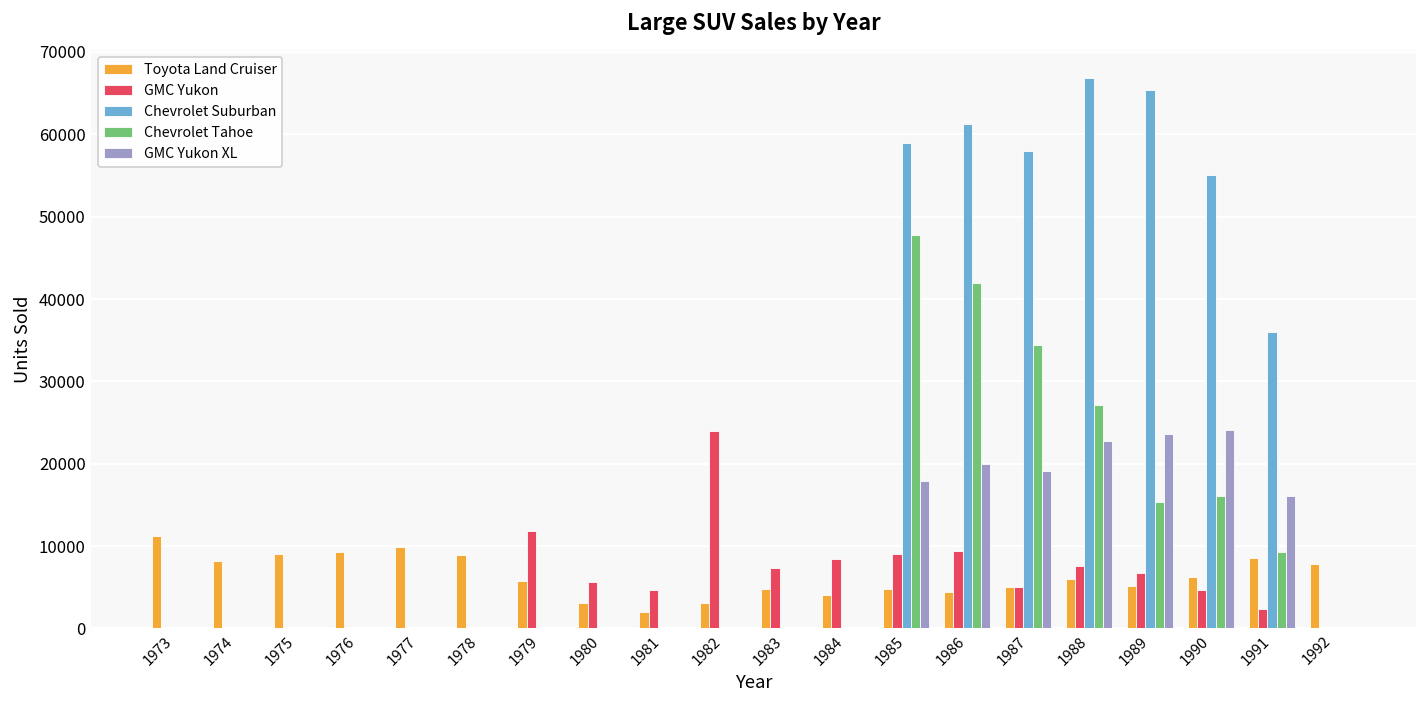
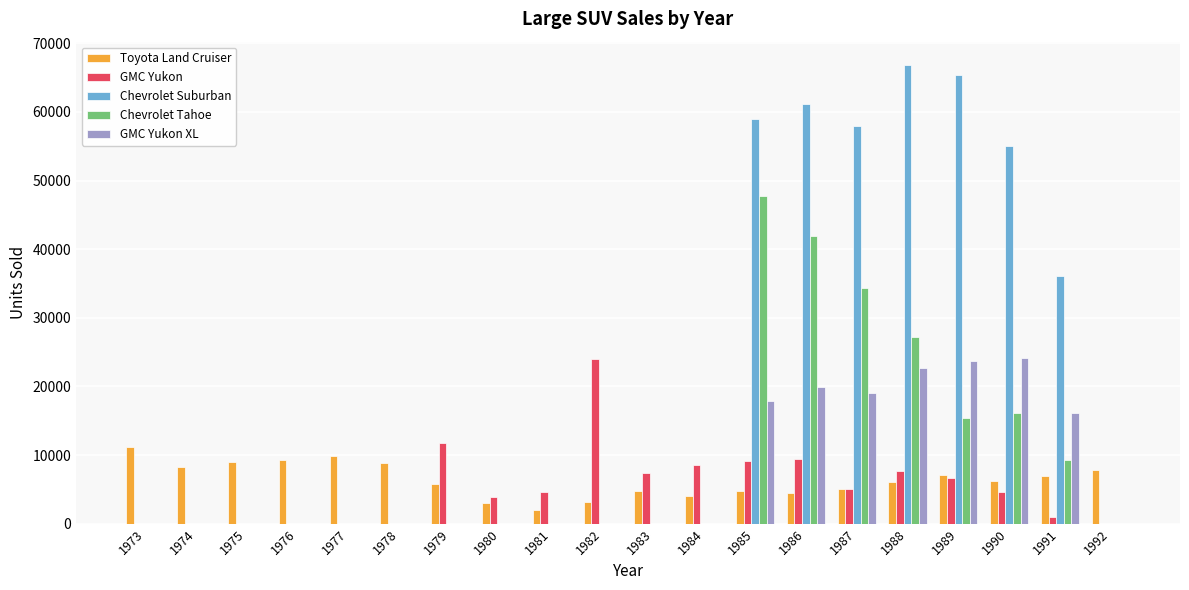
  {
    "Toyota Land Cruiser": {
      "1973": 11000,
      "1974": 8000,
      "1975": 9000,
      "1976": 9000,
      "1977": 10000,
      "1978": 9000,
      "1979": 6000,
      "1980": 3000,
      "1981": 2000,
      "1982": 3000,
      "1983": 5000,
      "1984": 4000,
      "1985": 5000,
      "1986": 4000,
      "1987": 5000,
      "1988": 6000,
-     "1989": 5000,
+     "1989": 7000,
      "1990": 6000,
-     "1991": 9000,
+     "1991": 7000,
      "1992": 8000
    },
    "GMC Yukon": {
      "1973": 0,
      "1974": 0,
      "1975": 0,
      "1976": 0,
      "1977": 0,
      "1978": 0,
      "1979": 12000,
-     "1980": 6000,
+     "1980": 4000,
      "1981": 5000,
      "1982": 24000,
      "1983": 7000,
      "1984": 8000,
      "1985": 9000,
      "1986": 9000,
      "1987": 5000,
      "1988": 8000,
      "1989": 7000,
      "1990": 5000,
-     "1991": 2000,
+     "1991": 1000,
      "1992": 0
    },
    "Chevrolet Tahoe": {
      "1973": 0,
      "1974": 0,
      "1975": 0,
      "1976": 0,
      "1977": 0,
      "1978": 0,
      "1979": 0,
      "1980": 0,
      "1981": 0,
      "1982": 0,
      "1983": 0,
      "1984": 0,
      "1985": 48000,
      "1986": 42000,
      "1987": 34000,
      "1988": 27000,
      "1989": 15000,
      "1990": 16000,
      "1991": 9000,
      "1992": 0
    }
  }
